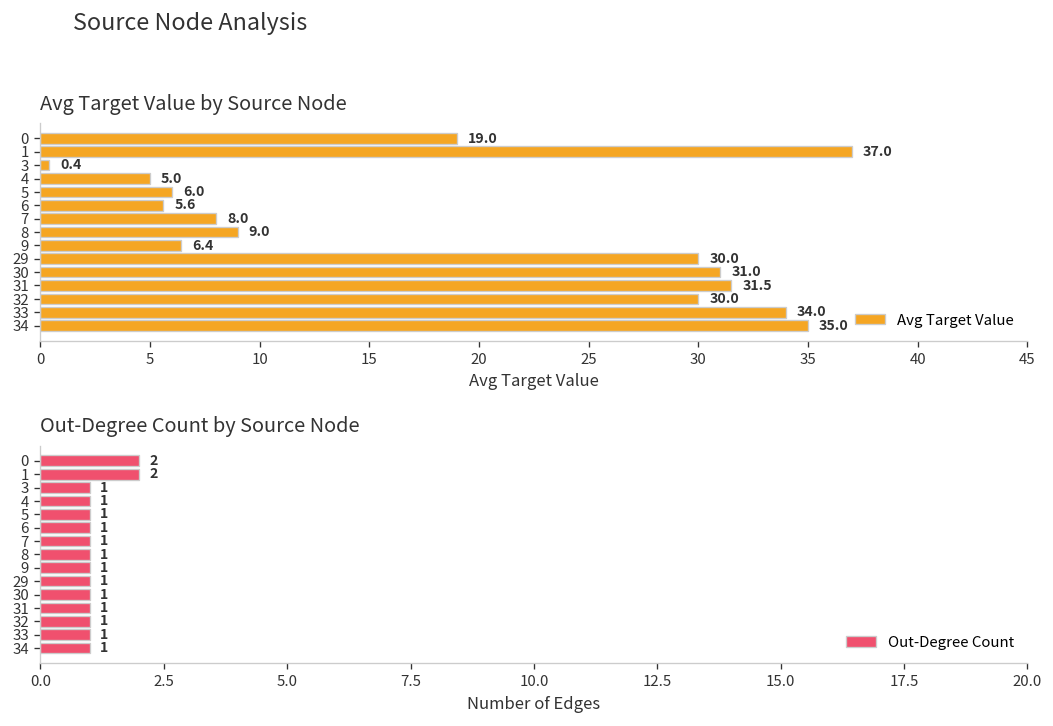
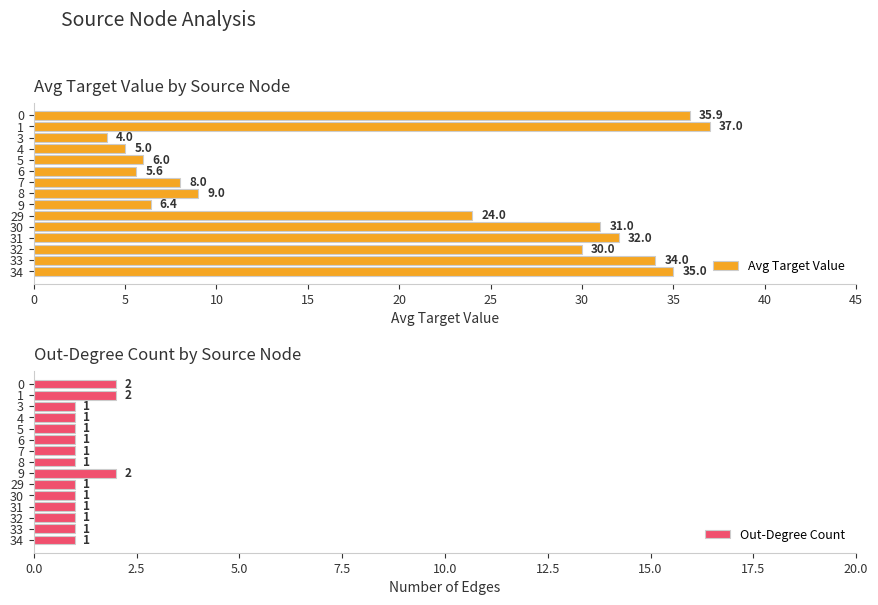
  {
    "Avg Target Value by Source Node": {
-     "0": 19.0,
+     "0": 35.9,
      "1": 37.0,
-     "3": 0.4,
+     "3": 4.0,
      "4": 5.0,
      "5": 6.0,
      "6": 5.6,
      "7": 8.0,
      "8": 9.0,
      "9": 6.4,
-     "29": 30.0,
+     "29": 24.0,
      "30": 31.0,
-     "31": 31.5,
+     "31": 32.0,
      "32": 30.0,
      "33": 34.0,
      "34": 35.0
    },
    "Out-Degree Count by Source Node": {
      "0": 2,
      "1": 2,
      "3": 1,
      "4": 1,
      "5": 1,
      "6": 1,
      "7": 1,
      "8": 1,
-     "9": 1,
+     "9": 2,
      "29": 1,
      "30": 1,
      "31": 1,
      "32": 1,
      "33": 1,
      "34": 1
    }
  }
